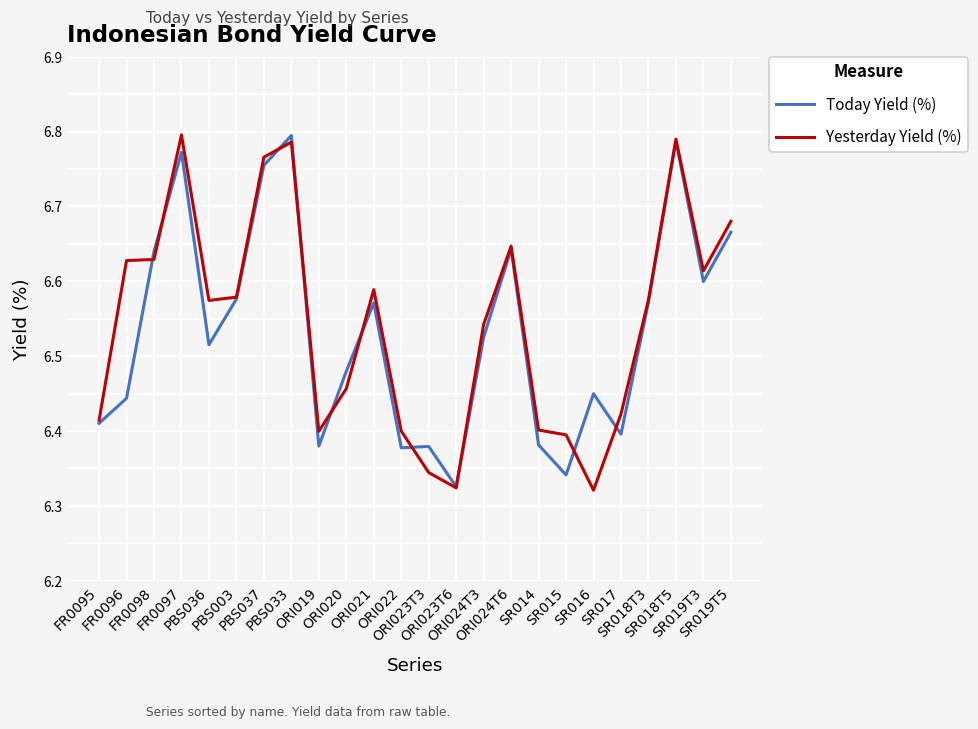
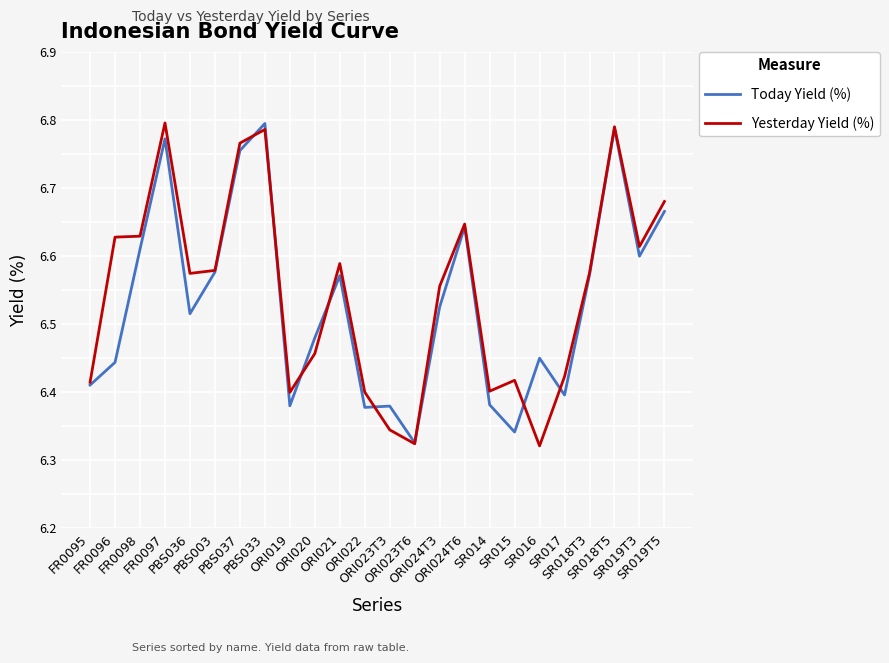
  {
    "Today Yield (%)": {
      "FR0095": 6.41,
      "FR0096": 6.44,
-     "FR0098": 6.64,
+     "FR0098": 6.61,
      "FR0097": 6.77,
      "PBS036": 6.52,
      "PBS037": 6.76,
      "PBS033": 6.79,
      "ORI019": 6.38,
      "ORI020": 6.48,
      "ORI021": 6.57,
      "ORI022": 6.38,
      "ORI023T3": 6.38,
      "ORI024T3": 6.53,
      "ORI024T6": 6.64,
      "SR014": 6.38,
      "SR015": 6.34,
      "SR016": 6.45,
      "SR017": 6.40,
      "SR019T3": 6.60,
      "SR019T5": 6.67
    },
    "Yesterday Yield (%)": {
      "FR0095": 6.41,
      "FR0096": 6.63,
      "FR0098": 6.63,
      "FR0097": 6.80,
      "PBS036": 6.57,
      "PBS037": 6.77,
      "PBS033": 6.79,
      "ORI019": 6.40,
      "ORI020": 6.46,
      "ORI021": 6.59,
      "ORI022": 6.40,
      "ORI023T3": 6.34,
-     "ORI024T3": 6.54,
+     "ORI024T3": 6.56,
      "ORI024T6": 6.65,
      "SR014": 6.40,
-     "SR015": 6.39,
+     "SR015": 6.42,
      "SR016": 6.32,
      "SR017": 6.42,
      "SR019T3": 6.61,
      "SR019T5": 6.68
    }
  }
